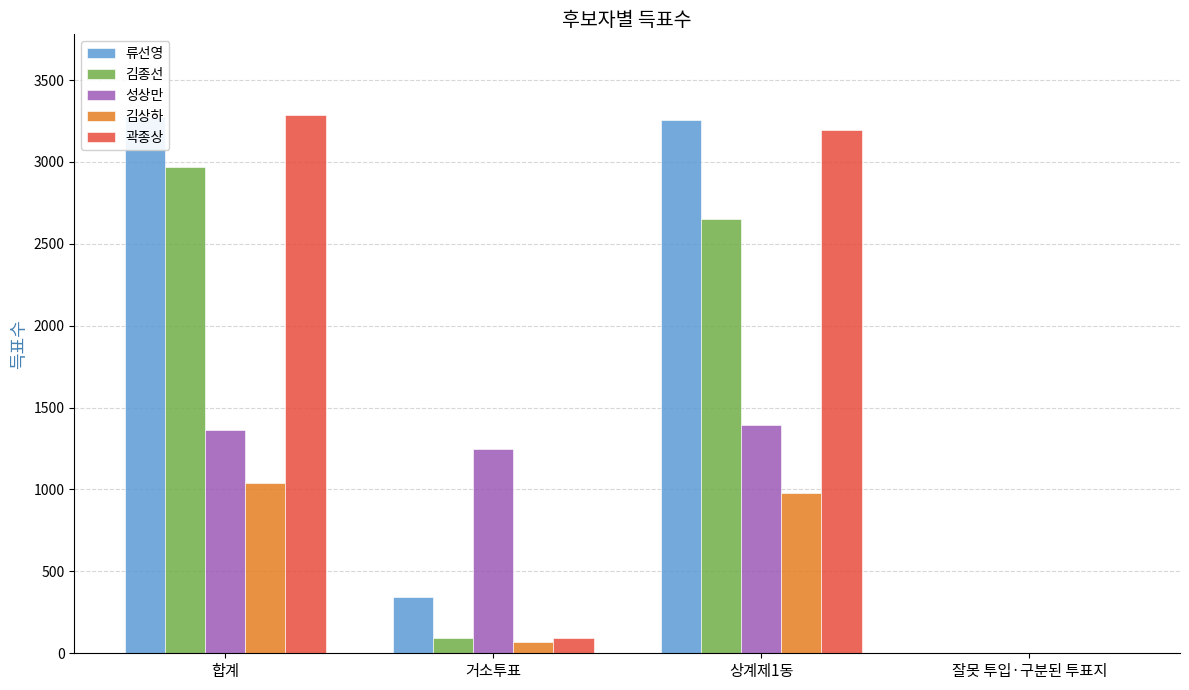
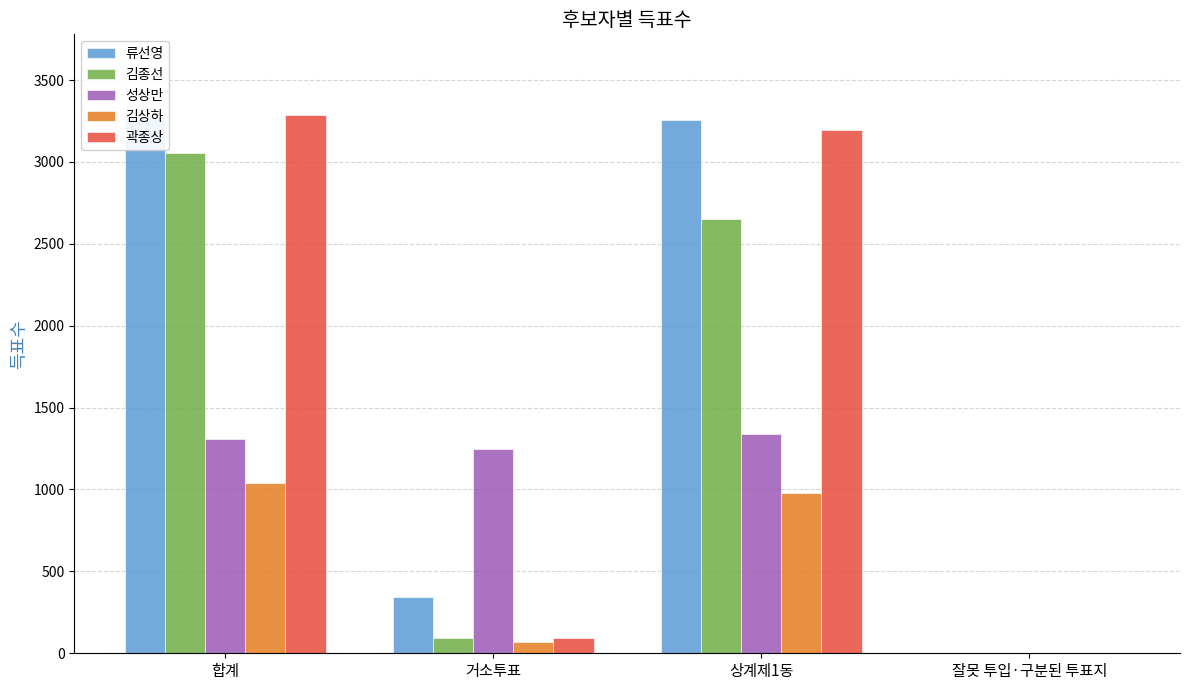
  {
    "류선영": {
      "거소투표": 340,
      "상계제1동": 3260
    },
    "김종선": {
-     "합계": 2970,
+     "합계": 3050,
      "거소투표": 100,
      "상계제1동": 2650,
      "잘못 투입·구분된 투표지": 0
    },
    "성상만": {
-     "합계": 1360,
+     "합계": 1310,
      "거소투표": 1250,
-     "상계제1동": 1400,
+     "상계제1동": 1340,
      "잘못 투입·구분된 투표지": 0
    }
  }
